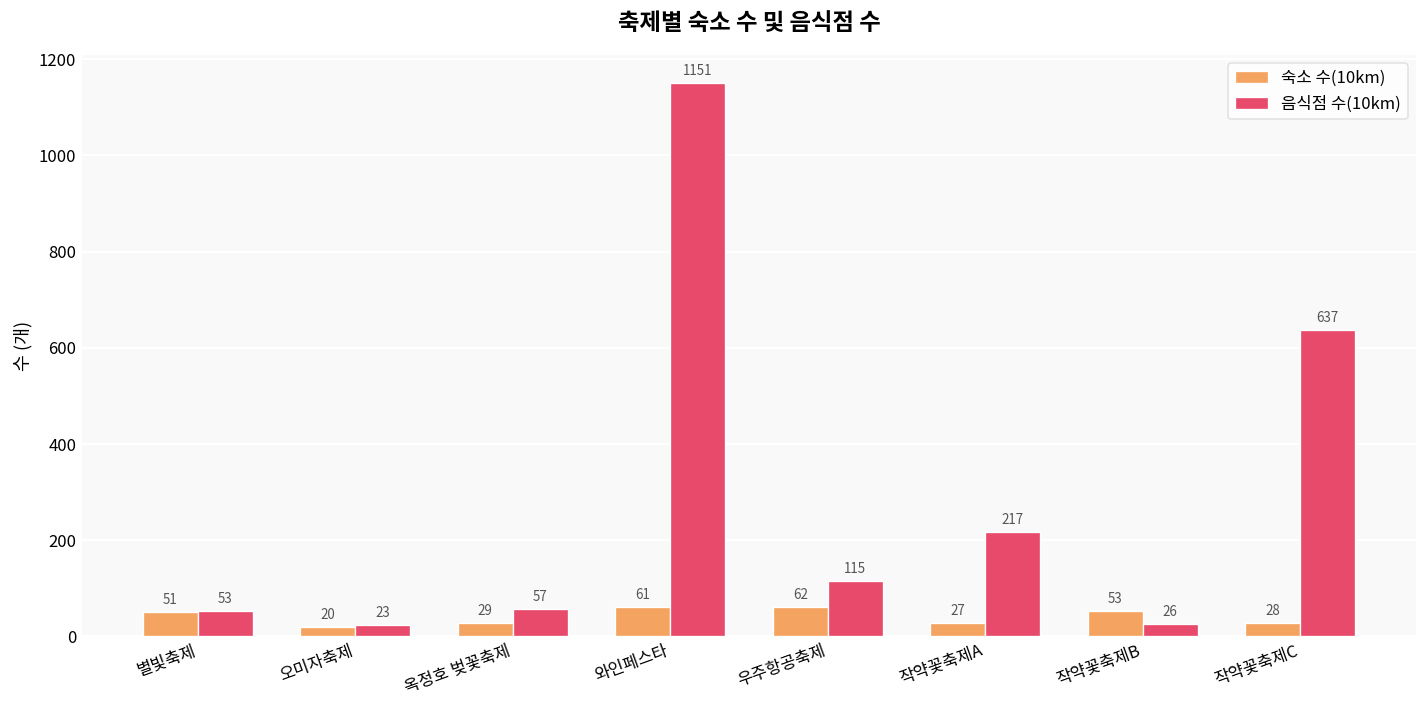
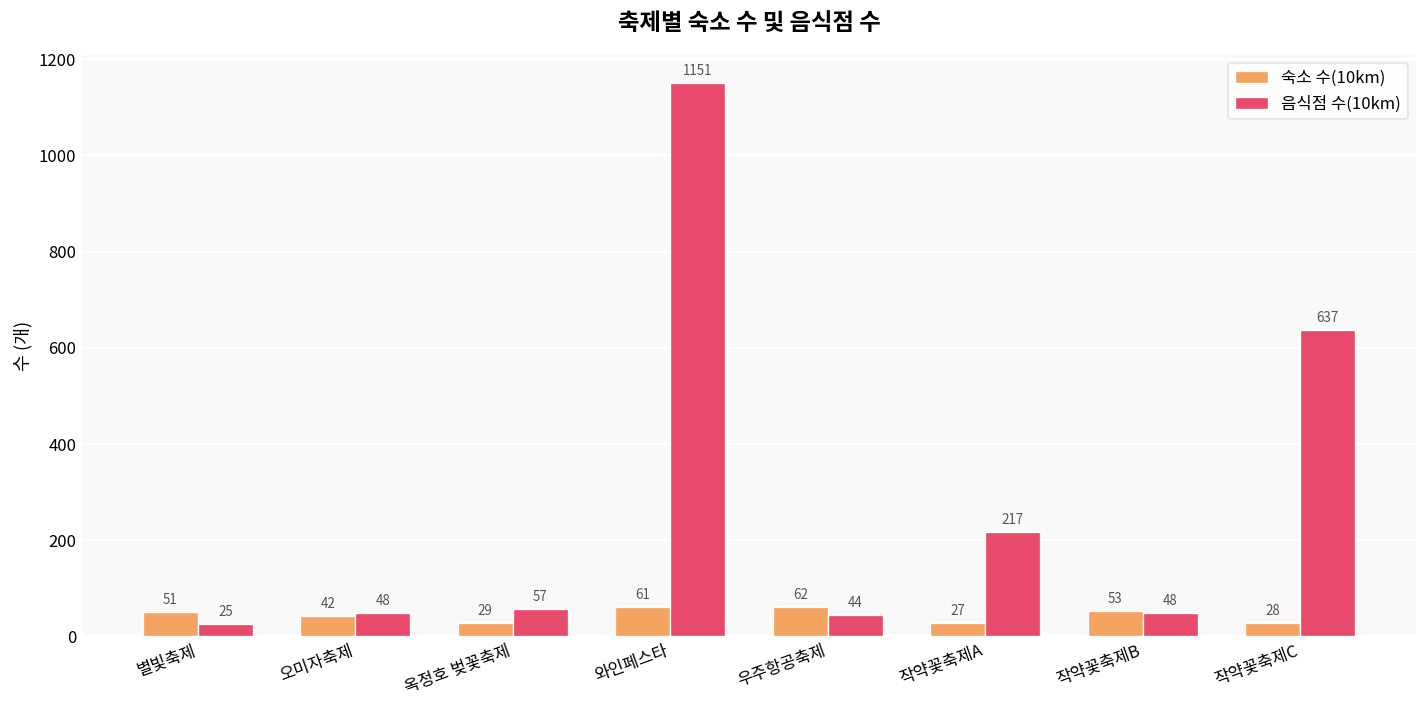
  {
    "숙소 수(10km)": {
      "별빛축제": 51,
-     "오미자축제": 20,
+     "오미자축제": 42,
      "옥정호 벚꽃축제": 29,
      "와인페스타": 61,
      "우주항공축제": 62,
      "작약꽃축제A": 27,
      "작약꽃축제B": 53,
      "작약꽃축제C": 28
    },
    "음식점 수(10km)": {
-     "별빛축제": 53,
-     "오미자축제": 23,
+     "별빛축제": 25,
+     "오미자축제": 48,
      "옥정호 벚꽃축제": 57,
      "와인페스타": 1151,
-     "우주항공축제": 115,
+     "우주항공축제": 44,
      "작약꽃축제A": 217,
-     "작약꽃축제B": 26,
+     "작약꽃축제B": 48,
      "작약꽃축제C": 637
    }
  }
